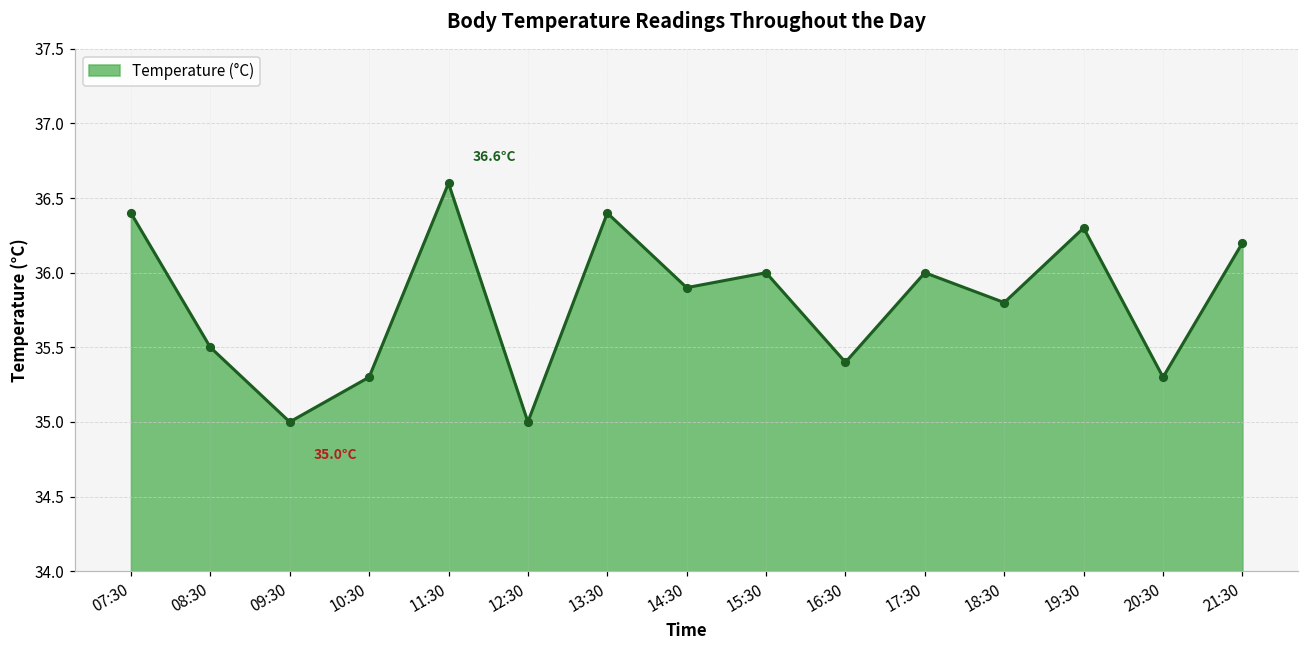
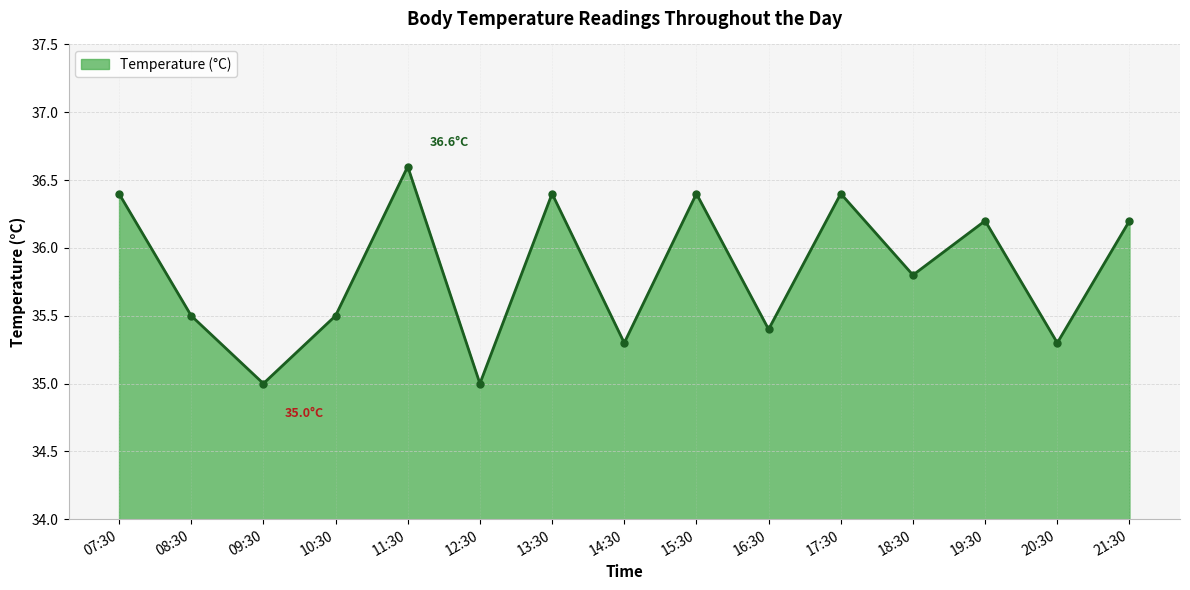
  {
    "07:30": 36.4,
    "08:30": 35.5,
    "09:30": 35.0,
-   "10:30": 35.3,
+   "10:30": 35.5,
    "11:30": 36.6,
    "12:30": 35.0,
    "13:30": 36.4,
-   "14:30": 35.9,
-   "15:30": 36.0,
+   "14:30": 35.3,
+   "15:30": 36.4,
    "16:30": 35.4,
-   "17:30": 36.0,
+   "17:30": 36.4,
    "18:30": 35.8,
-   "19:30": 36.3,
+   "19:30": 36.2,
    "20:30": 35.3,
    "21:30": 36.2
  }
